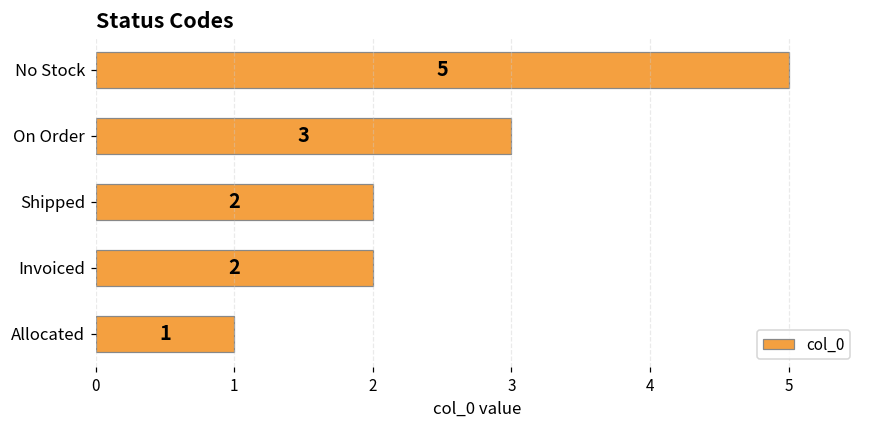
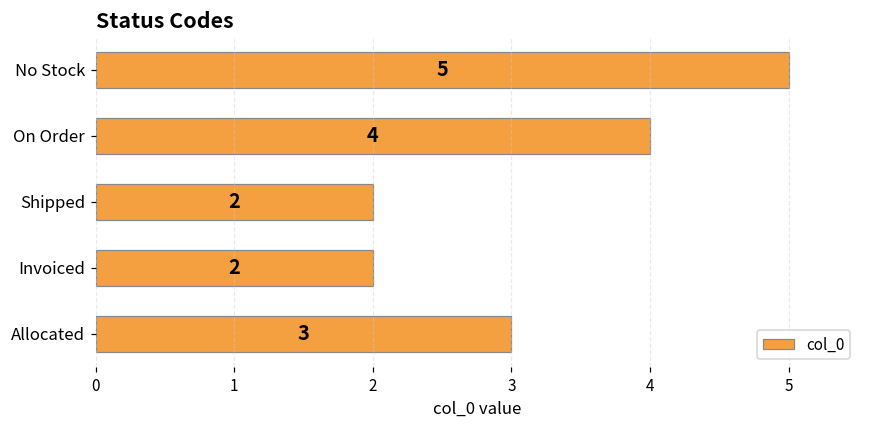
  {
    "No Stock": 5,
-   "On Order": 3,
+   "On Order": 4,
    "Shipped": 2,
    "Invoiced": 2,
-   "Allocated": 1
+   "Allocated": 3
  }
